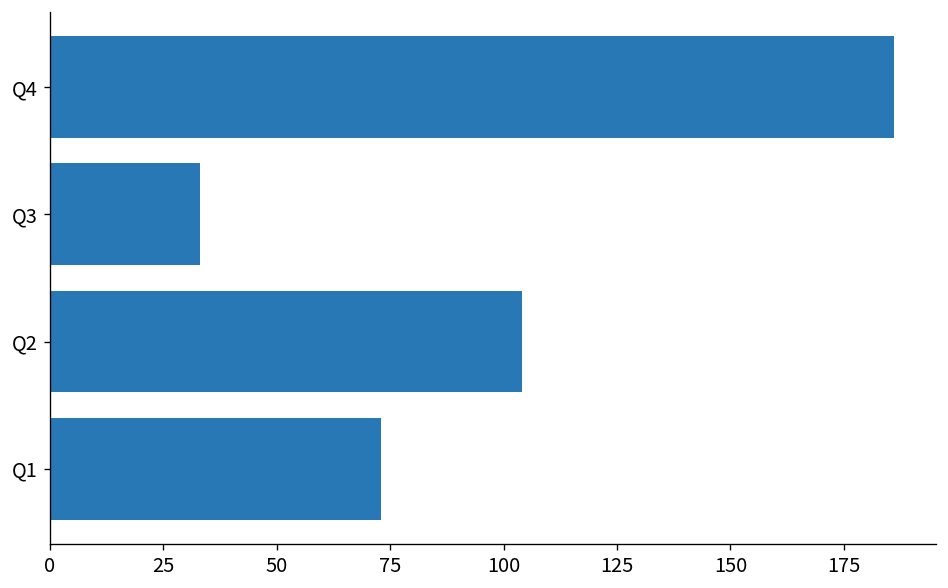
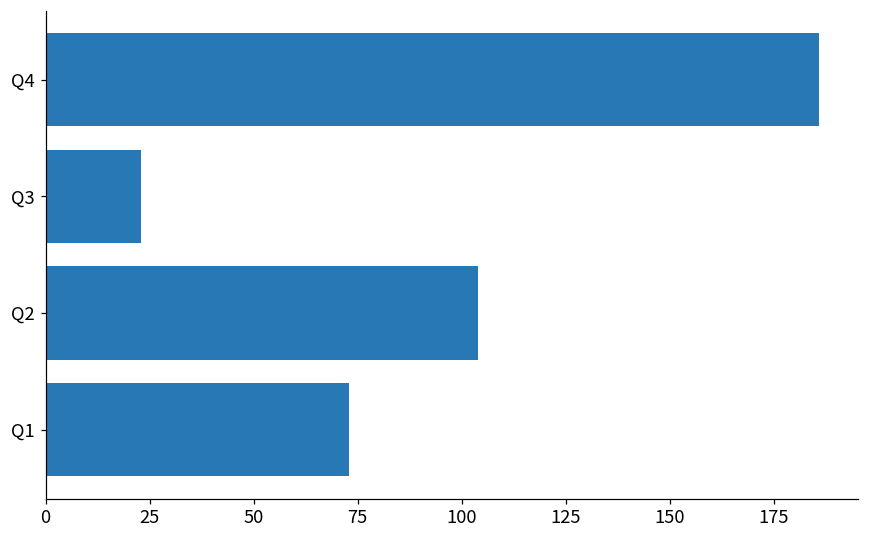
  {
    "Q4": 186,
-   "Q3": 33,
+   "Q3": 23,
    "Q2": 104,
    "Q1": 73
  }
